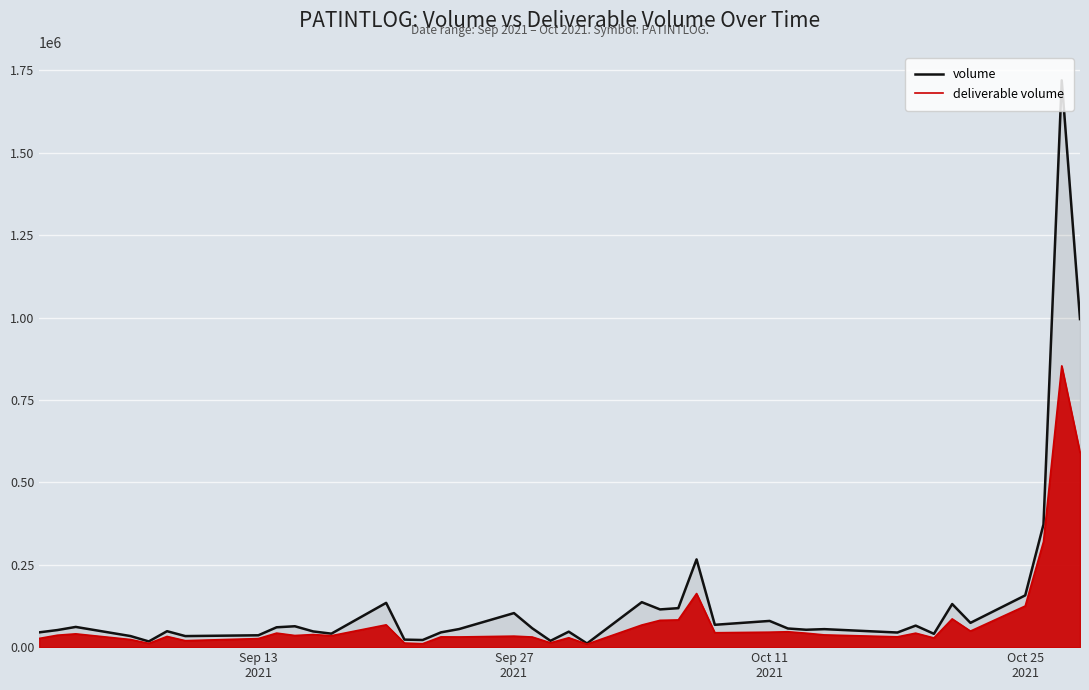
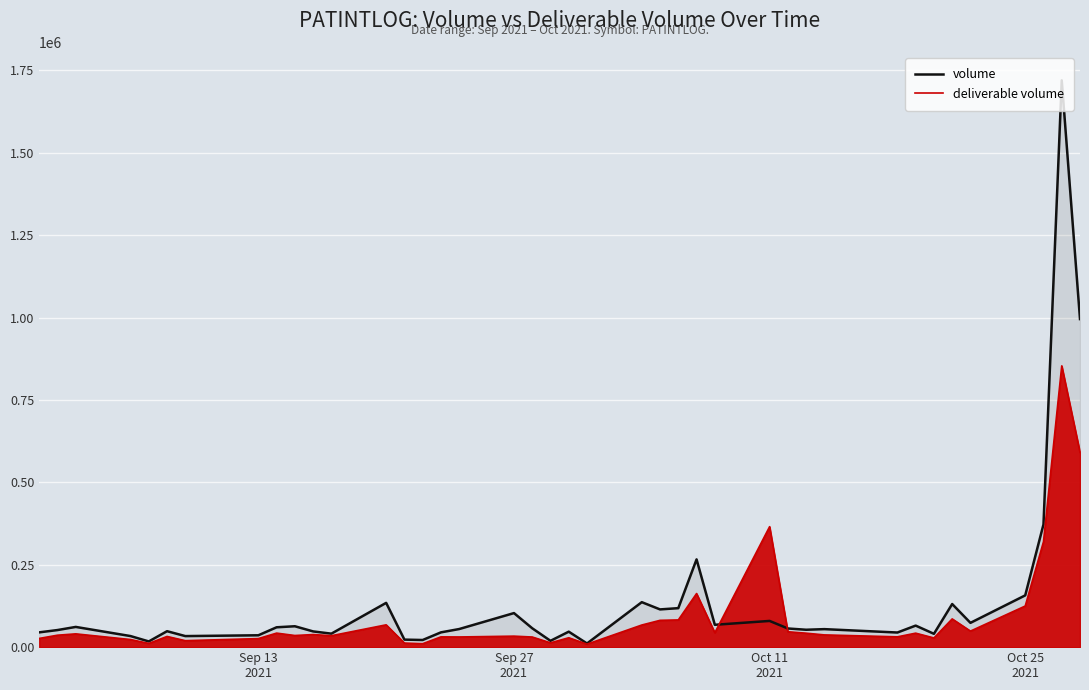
  {
    "deliverable volume": {
      "Sep 13 2021": 30000,
      "Sep 27 2021": 30000,
-     "Oct 11 2021": 50000,
+     "Oct 11 2021": 370000,
      "Oct 25 2021": 120000
    }
  }
